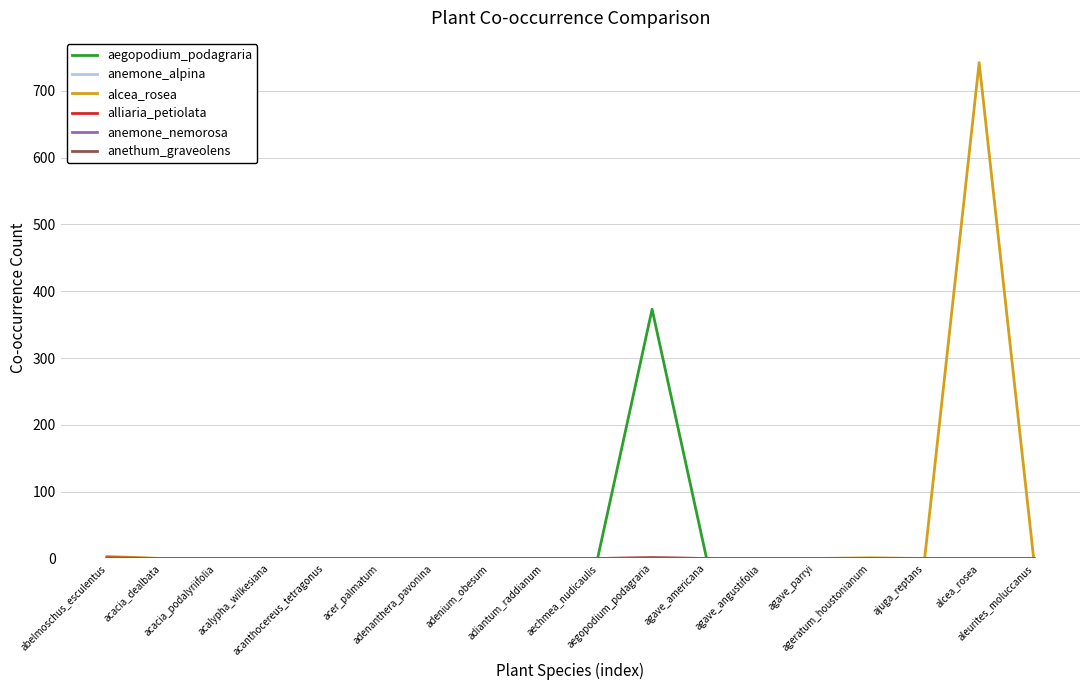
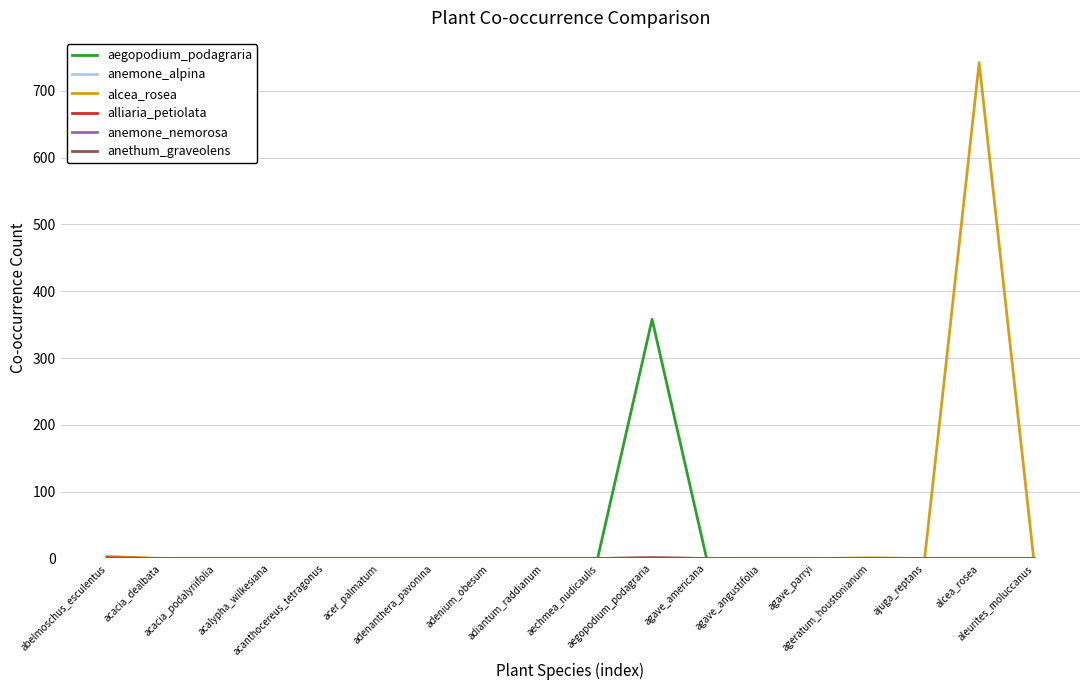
  {
    "aegopodium_podagraria": {
-     "aegopodium_podagraria": 370
+     "aegopodium_podagraria": 360
    },
    "alcea_rosea": {
      "alcea_rosea": 740
    }
  }
